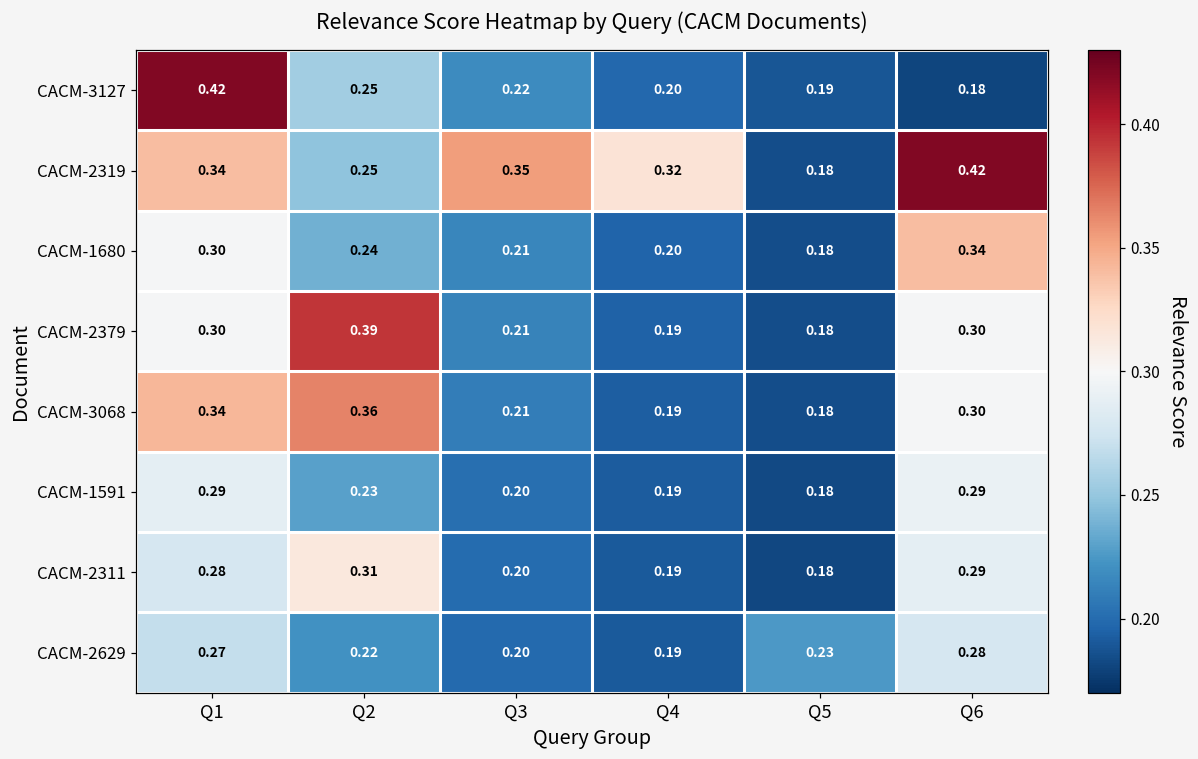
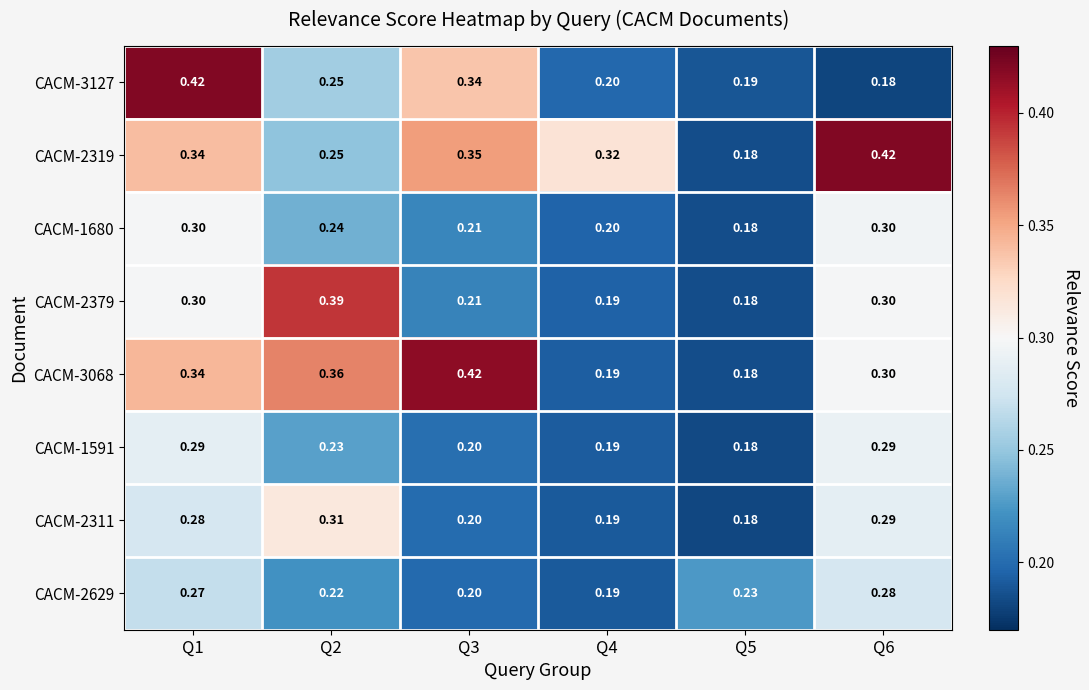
  {
    "CACM-3127": {
      "Q1": 0.42,
      "Q2": 0.25,
-     "Q3": 0.22,
+     "Q3": 0.34,
      "Q4": 0.20,
      "Q5": 0.19,
      "Q6": 0.18
    },
    "CACM-2319": {
      "Q1": 0.34,
      "Q2": 0.25,
      "Q3": 0.35,
      "Q4": 0.32,
      "Q5": 0.18,
      "Q6": 0.42
    },
    "CACM-1680": {
      "Q1": 0.30,
      "Q2": 0.24,
      "Q3": 0.21,
      "Q4": 0.20,
      "Q5": 0.18,
-     "Q6": 0.34
+     "Q6": 0.30
    },
    "CACM-2379": {
      "Q1": 0.30,
      "Q2": 0.39,
      "Q3": 0.21,
      "Q4": 0.19,
      "Q5": 0.18,
      "Q6": 0.30
    },
    "CACM-3068": {
      "Q1": 0.34,
      "Q2": 0.36,
-     "Q3": 0.21,
+     "Q3": 0.42,
      "Q4": 0.19,
      "Q5": 0.18,
      "Q6": 0.30
    },
    "CACM-1591": {
      "Q1": 0.29,
      "Q2": 0.23,
      "Q3": 0.20,
      "Q4": 0.19,
      "Q5": 0.18,
      "Q6": 0.29
    },
    "CACM-2311": {
      "Q1": 0.28,
      "Q2": 0.31,
      "Q3": 0.20,
      "Q4": 0.19,
      "Q5": 0.18,
      "Q6": 0.29
    },
    "CACM-2629": {
      "Q1": 0.27,
      "Q2": 0.22,
      "Q3": 0.20,
      "Q4": 0.19,
      "Q5": 0.23,
      "Q6": 0.28
    }
  }
